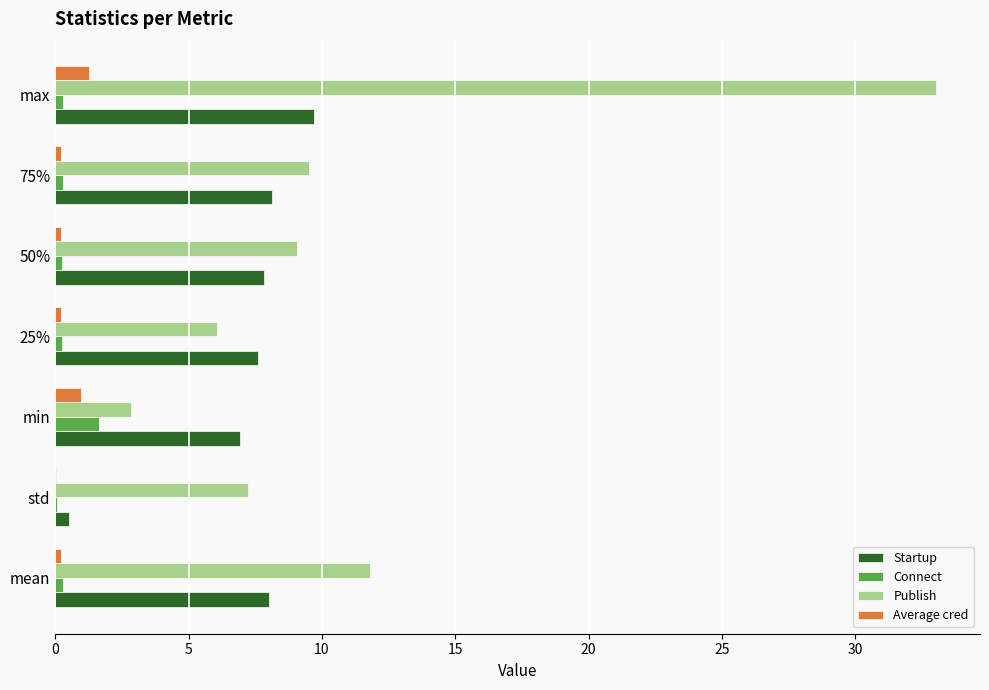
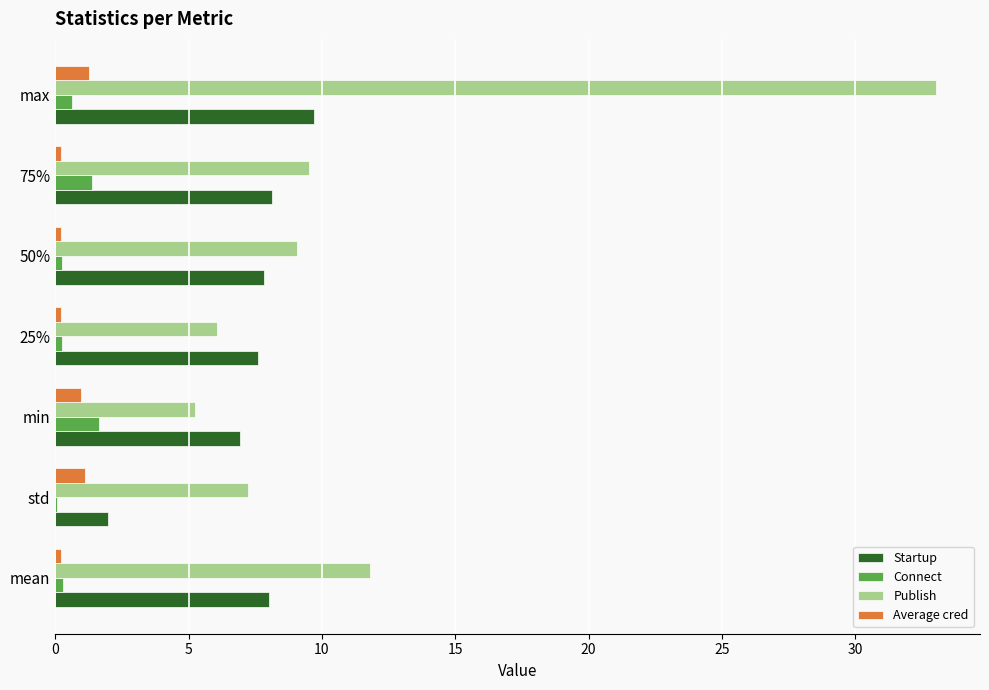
  {
    "Startup": {
      "max": 9.7,
      "75%": 8.1,
      "50%": 7.8,
      "25%": 7.6,
      "min": 6.9,
-     "std": 0.5,
+     "std": 2.0,
      "mean": 8.0
    },
    "Connect": {
-     "max": 0.3,
-     "75%": 0.3,
+     "max": 0.6,
+     "75%": 1.4,
      "50%": 0.3,
      "25%": 0.3,
      "min": 1.7,
      "mean": 0.3
    },
    "Publish": {
      "max": 33.0,
      "75%": 9.5,
      "50%": 9.1,
      "25%": 6.1,
-     "min": 2.9,
+     "min": 5.3,
      "std": 7.2,
      "mean": 11.8
    },
    "Average cred": {
      "max": 1.3,
      "75%": 0.2,
      "50%": 0.2,
      "25%": 0.2,
      "min": 1.0,
-     "std": 0.0,
+     "std": 1.1,
      "mean": 0.2
    }
  }
